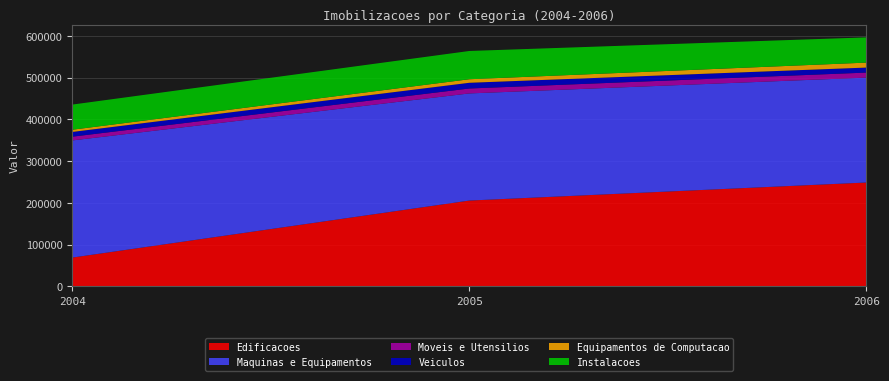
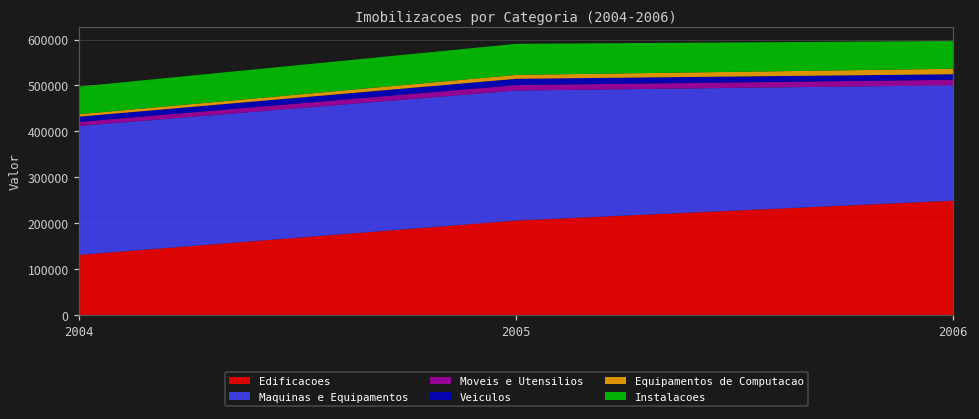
  {
    "Edificacoes": {
-     "2004": 70000,
+     "2004": 130000,
      "2005": 210000,
      "2006": 250000
    },
    "Maquinas e Equipamentos": {
      "2004": 280000,
-     "2005": 260000,
+     "2005": 280000,
      "2006": 250000
    },
    "Moveis e Utensilios": {
      "2004": 10000,
      "2005": 10000,
      "2006": 10000
    },
    "Veiculos": {
      "2005": 10000,
      "2006": 10000
    },
    "Equipamentos de Computacao": {
      "2005": 10000,
      "2006": 10000
    },
    "Instalacoes": {
      "2004": 60000,
      "2005": 70000,
      "2006": 60000
    }
  }
